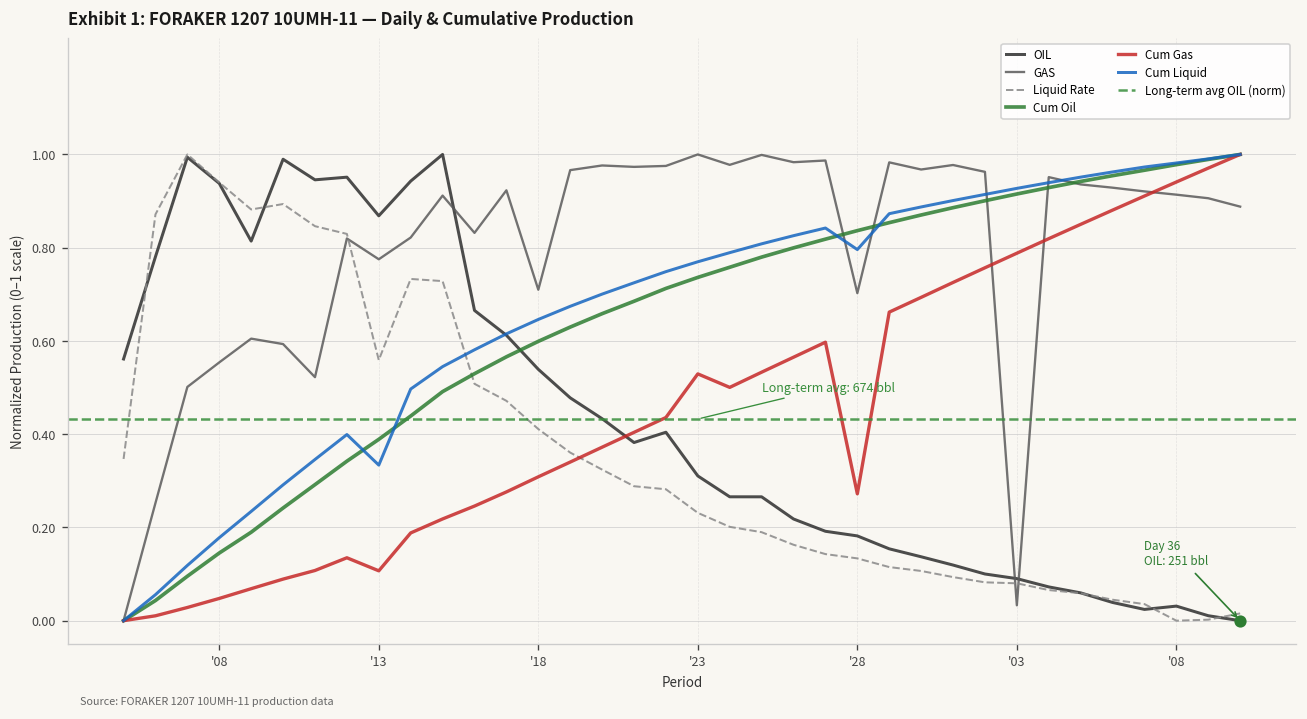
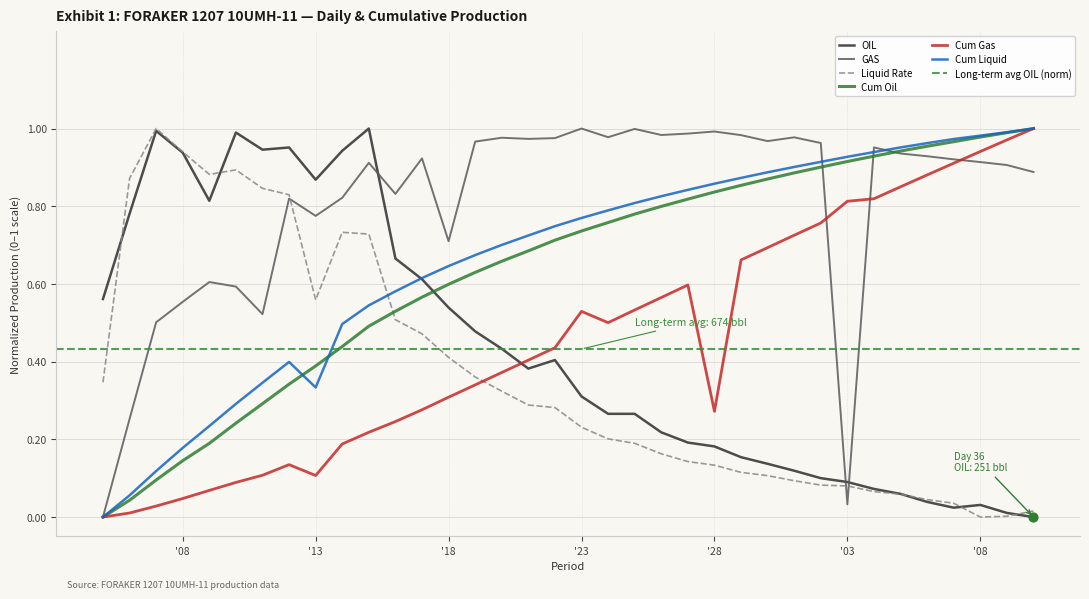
  {
    "OIL": {
      "'13": 0.87,
      "'18": 0.54,
      "'23": 0.31,
      "'28": 0.18,
      "'03": 0.09
    },
    "GAS": {
      "'13": 0.78,
      "'18": 0.71,
      "'23": 1.00,
-     "'28": 0.70,
+     "'28": 0.99,
      "'03": 0.03
    },
    "Liquid Rate": {
      "'13": 0.56,
      "'18": 0.41,
      "'23": 0.23,
      "'28": 0.13,
      "'03": 0.08
    },
    "Cum Gas": {
      "'13": 0.11,
      "'18": 0.31,
      "'23": 0.53,
      "'28": 0.27,
-     "'03": 0.79
+     "'03": 0.81
    },
    "Cum Liquid": {
      "'13": 0.33,
      "'18": 0.65,
      "'23": 0.77,
-     "'28": 0.80,
+     "'28": 0.86,
      "'03": 0.93
    }
  }
